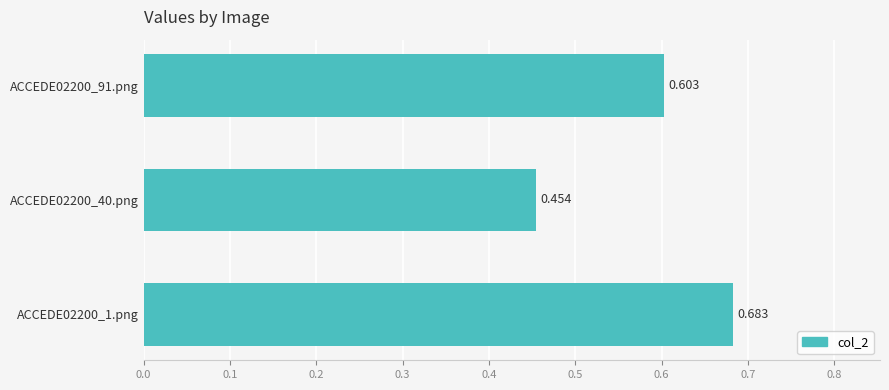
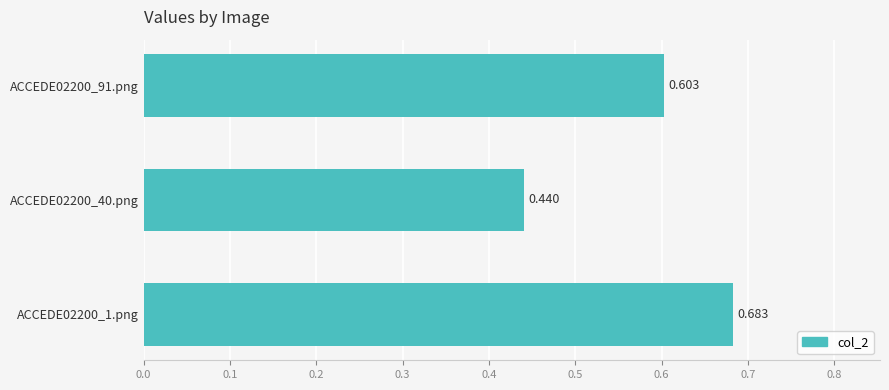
  {
    "ACCEDE02200_91.png": 0.603,
-   "ACCEDE02200_40.png": 0.454,
+   "ACCEDE02200_40.png": 0.440,
    "ACCEDE02200_1.png": 0.683
  }
